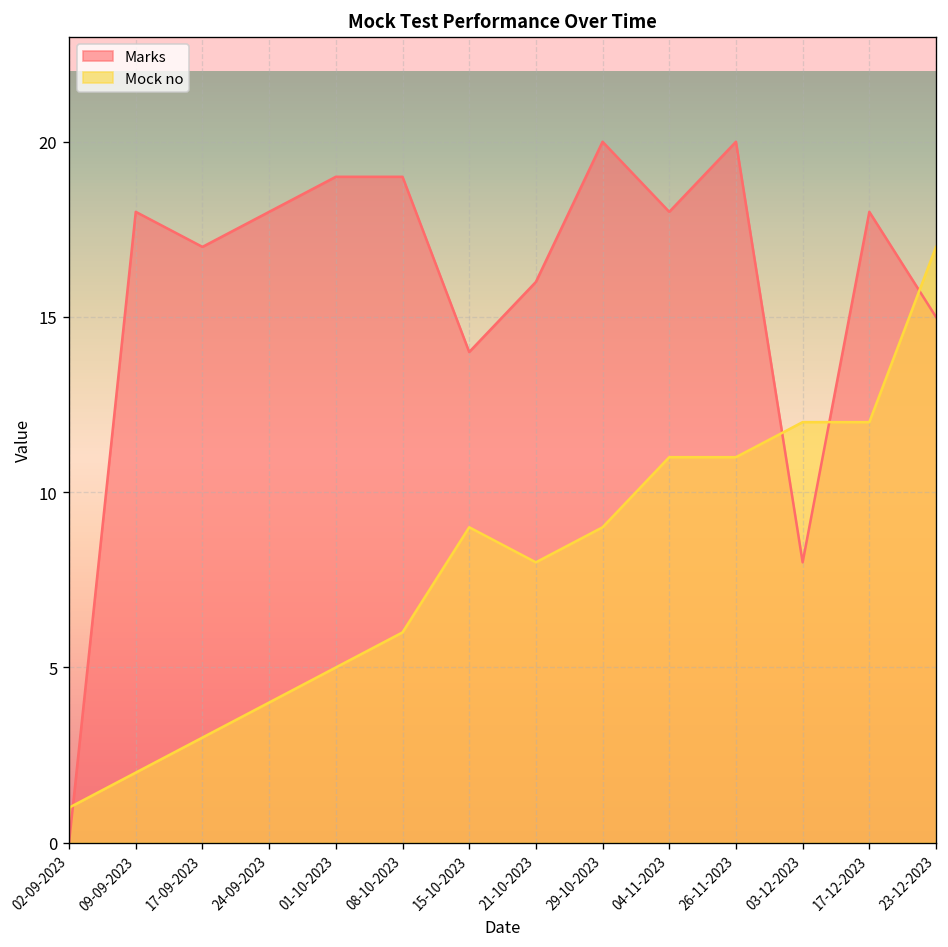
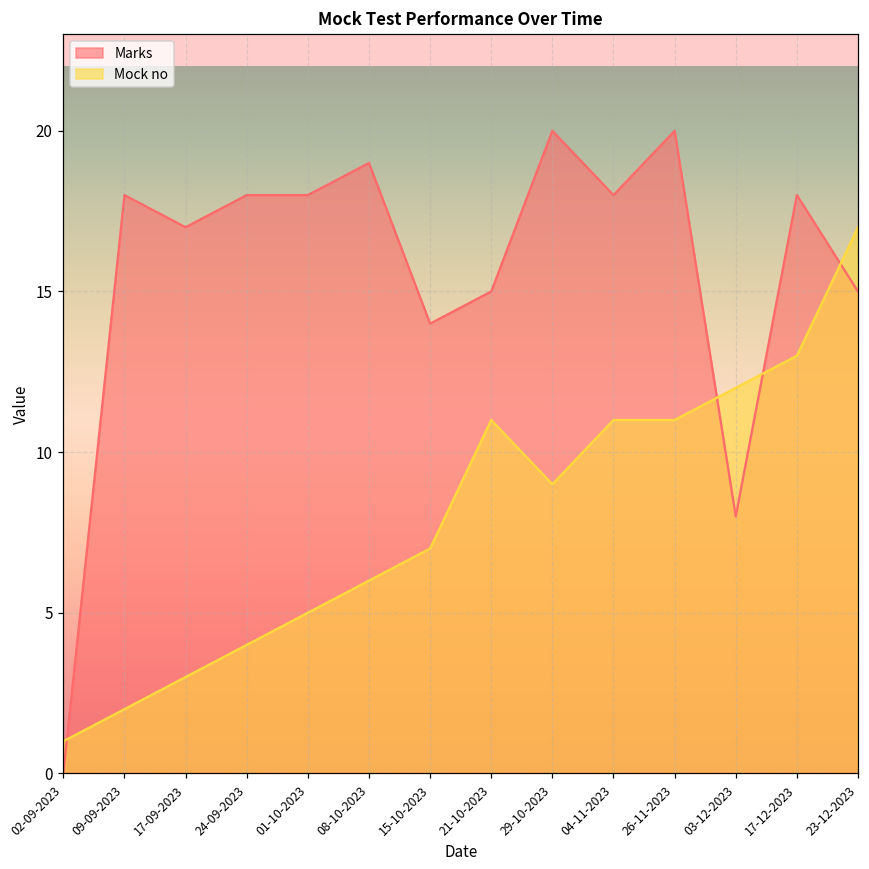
  {
    "Marks": {
      "02-09-2023": 0,
      "09-09-2023": 18,
      "17-09-2023": 17,
      "24-09-2023": 18,
-     "01-10-2023": 19,
+     "01-10-2023": 18,
      "08-10-2023": 19,
      "15-10-2023": 14,
-     "21-10-2023": 16,
+     "21-10-2023": 15,
      "29-10-2023": 20,
      "04-11-2023": 18,
      "26-11-2023": 20,
      "03-12-2023": 8,
      "17-12-2023": 18,
      "23-12-2023": 15
    },
    "Mock no": {
      "02-09-2023": 1,
      "09-09-2023": 2,
      "17-09-2023": 3,
      "24-09-2023": 4,
      "01-10-2023": 5,
      "08-10-2023": 6,
-     "15-10-2023": 9,
-     "21-10-2023": 8,
+     "15-10-2023": 7,
+     "21-10-2023": 11,
      "29-10-2023": 9,
      "04-11-2023": 11,
      "26-11-2023": 11,
      "03-12-2023": 12,
-     "17-12-2023": 12,
+     "17-12-2023": 13,
      "23-12-2023": 17
    }
  }
